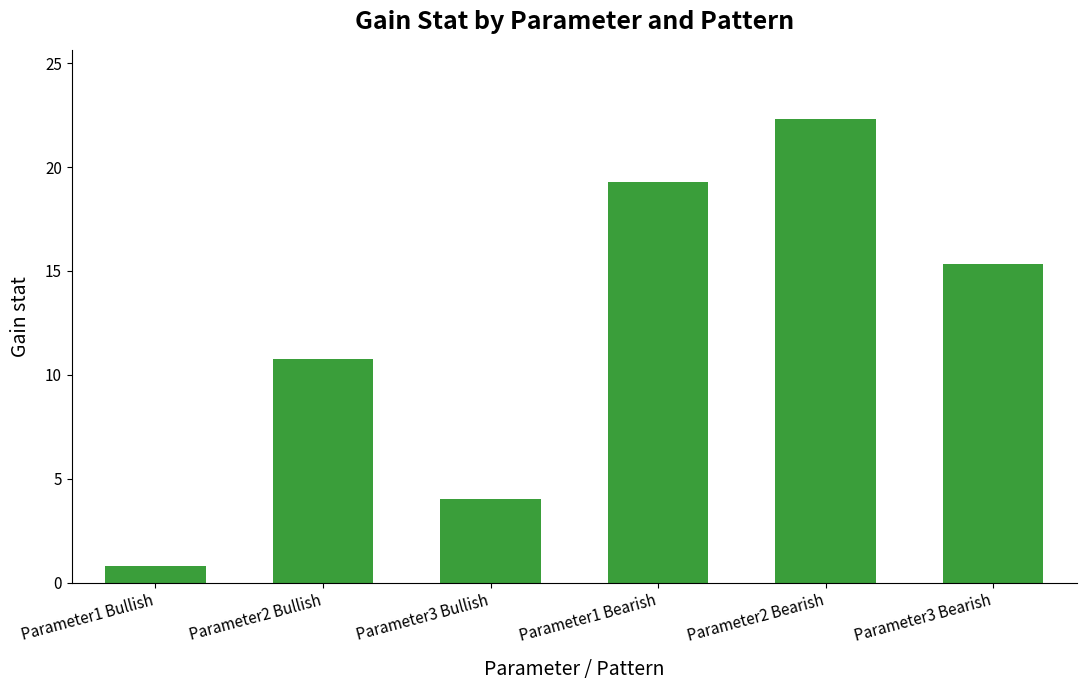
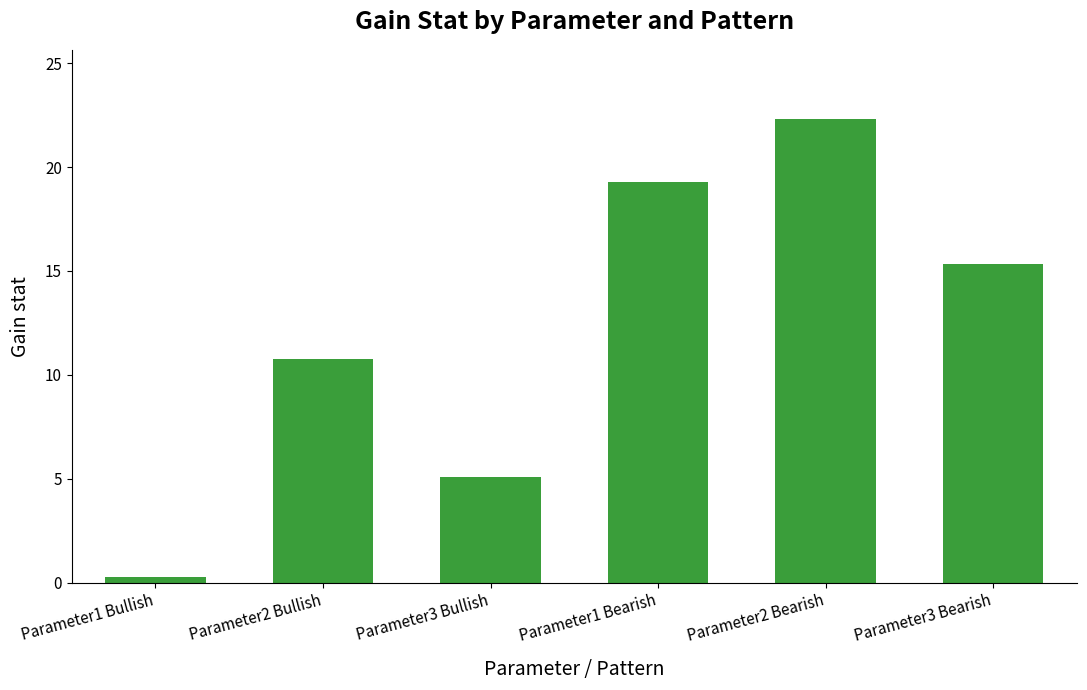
  {
-   "Parameter1 Bullish": 0.8,
+   "Parameter1 Bullish": 0.3,
    "Parameter2 Bullish": 10.7,
-   "Parameter3 Bullish": 4.0,
+   "Parameter3 Bullish": 5.1,
    "Parameter1 Bearish": 19.3,
    "Parameter2 Bearish": 22.3,
    "Parameter3 Bearish": 15.3
  }
